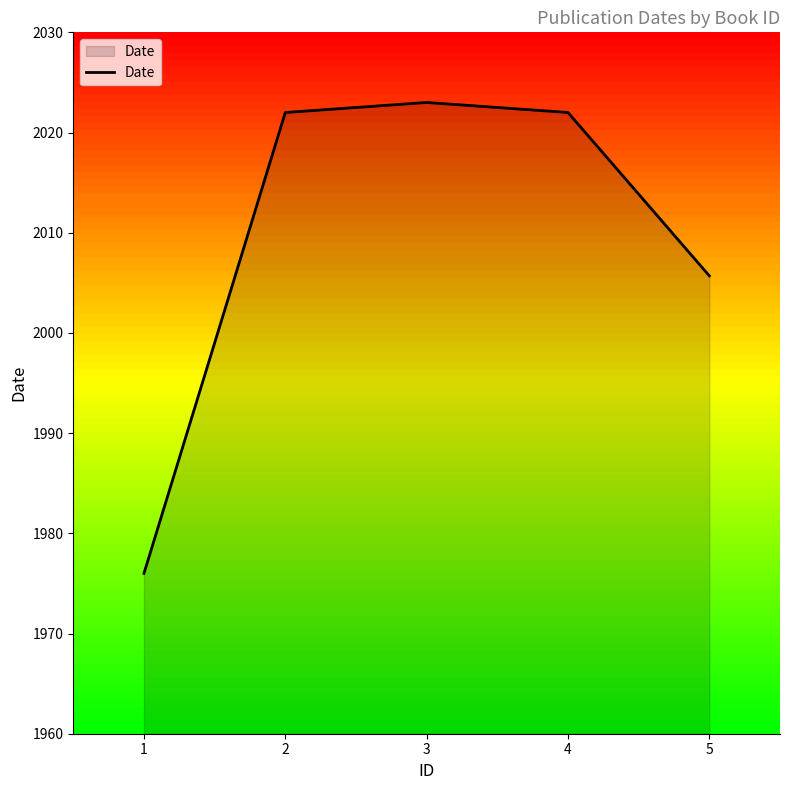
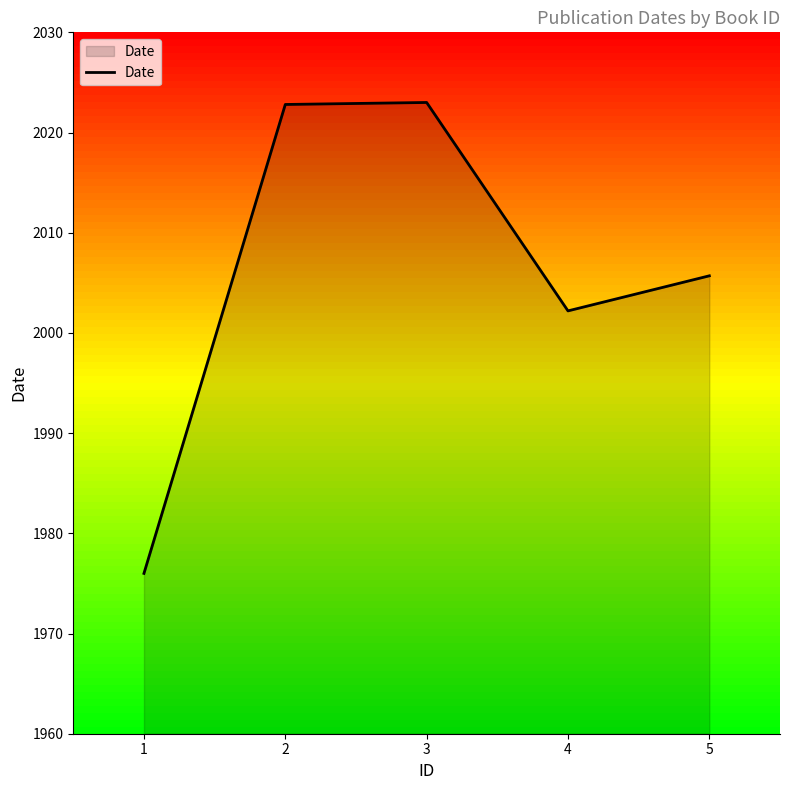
  {
    "1": 1976.0,
-   "2": 2022.0,
+   "2": 2022.8,
    "3": 2023.0,
-   "4": 2022.0,
+   "4": 2002.2,
    "5": 2005.7
  }
